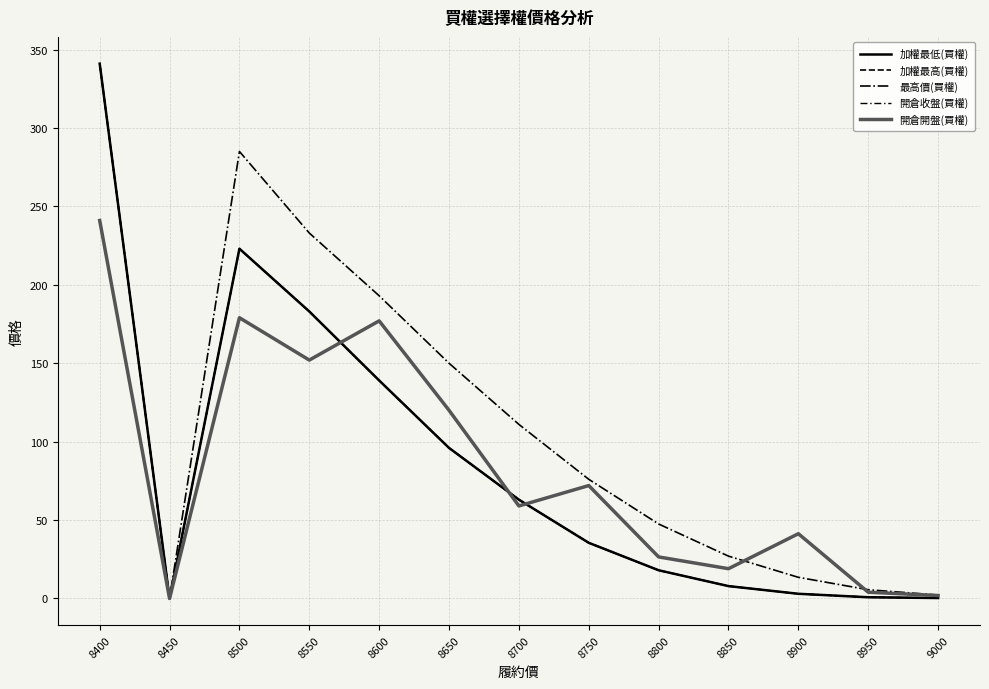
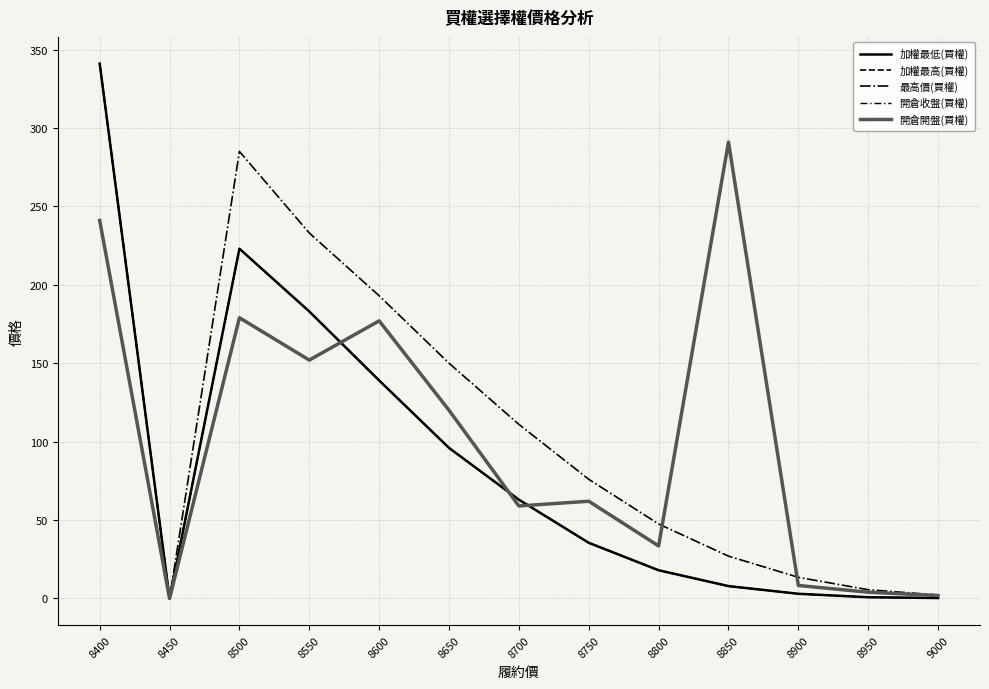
  {
    "開倉開盤(買權)": {
      "8400": 241,
      "8500": 179,
      "8550": 152,
      "8600": 177,
      "8650": 120,
      "8700": 59,
-     "8750": 72,
-     "8800": 27,
-     "8850": 19,
-     "8900": 41
+     "8750": 62,
+     "8800": 34,
+     "8850": 291,
+     "8900": 8
    }
  }
